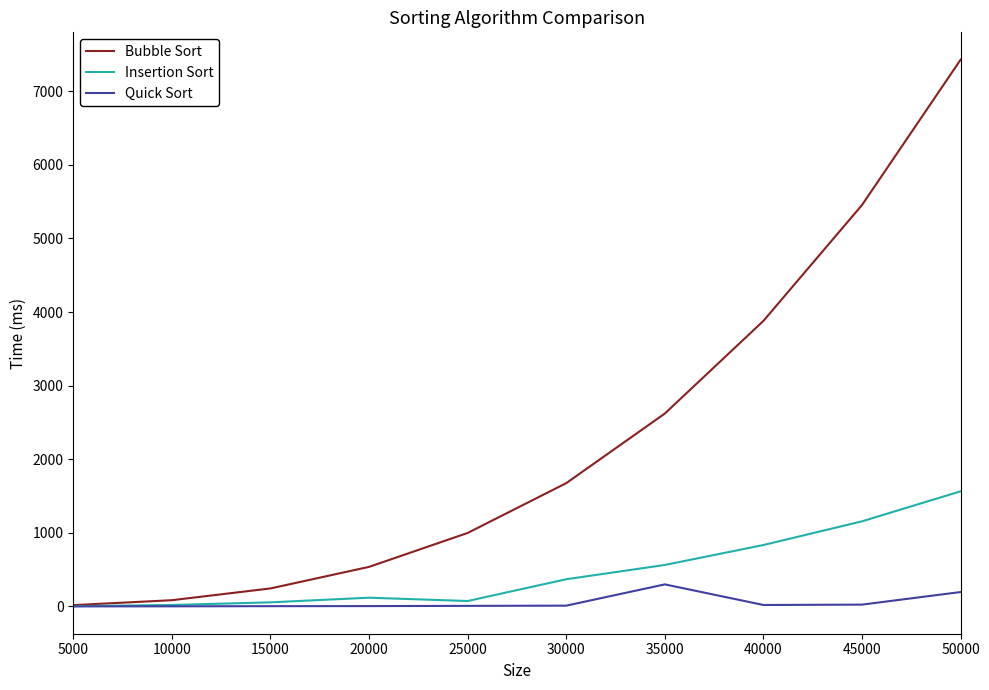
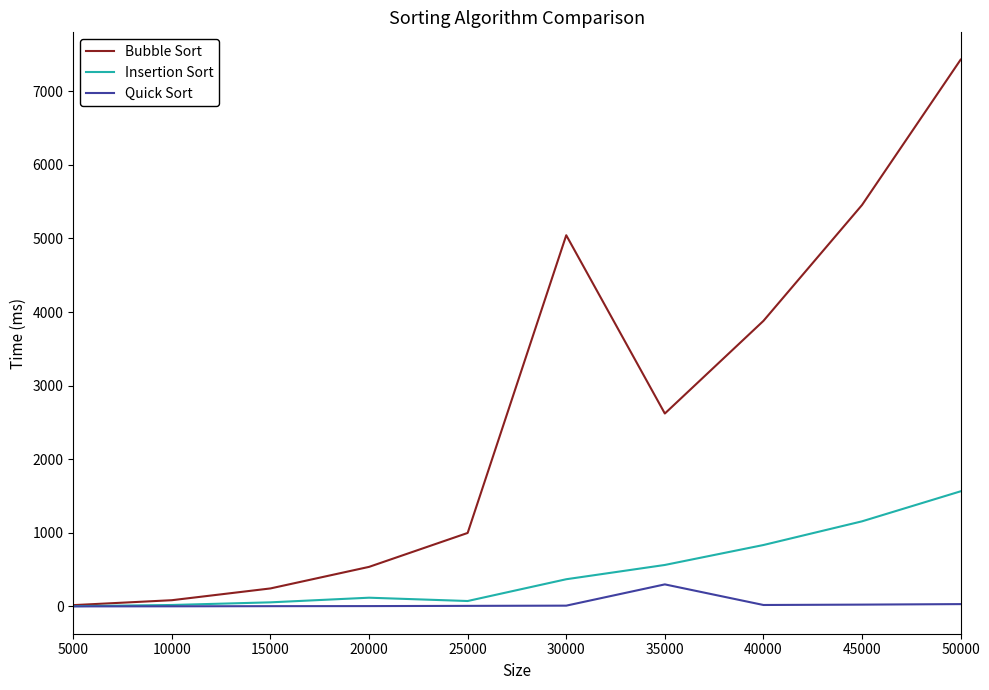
  {
    "Bubble Sort": {
      "10000": 100,
      "15000": 200,
      "20000": 500,
      "25000": 1000,
-     "30000": 1700,
+     "30000": 5000,
      "35000": 2600,
      "40000": 3900,
      "45000": 5500,
      "50000": 7400
    },
    "Insertion Sort": {
      "15000": 100,
      "20000": 100,
      "25000": 100,
      "30000": 400,
      "35000": 600,
      "40000": 800,
      "45000": 1200,
      "50000": 1600
    },
    "Quick Sort": {
      "15000": 0,
      "20000": 0,
      "25000": 0,
      "30000": 0,
      "35000": 300,
      "40000": 0,
      "45000": 0,
-     "50000": 200
+     "50000": 0
    }
  }
